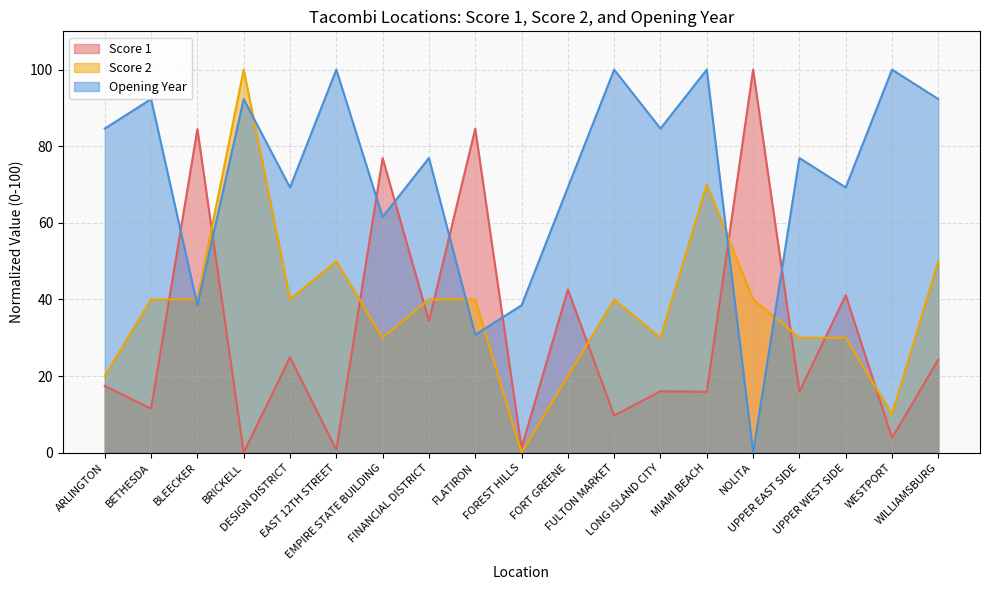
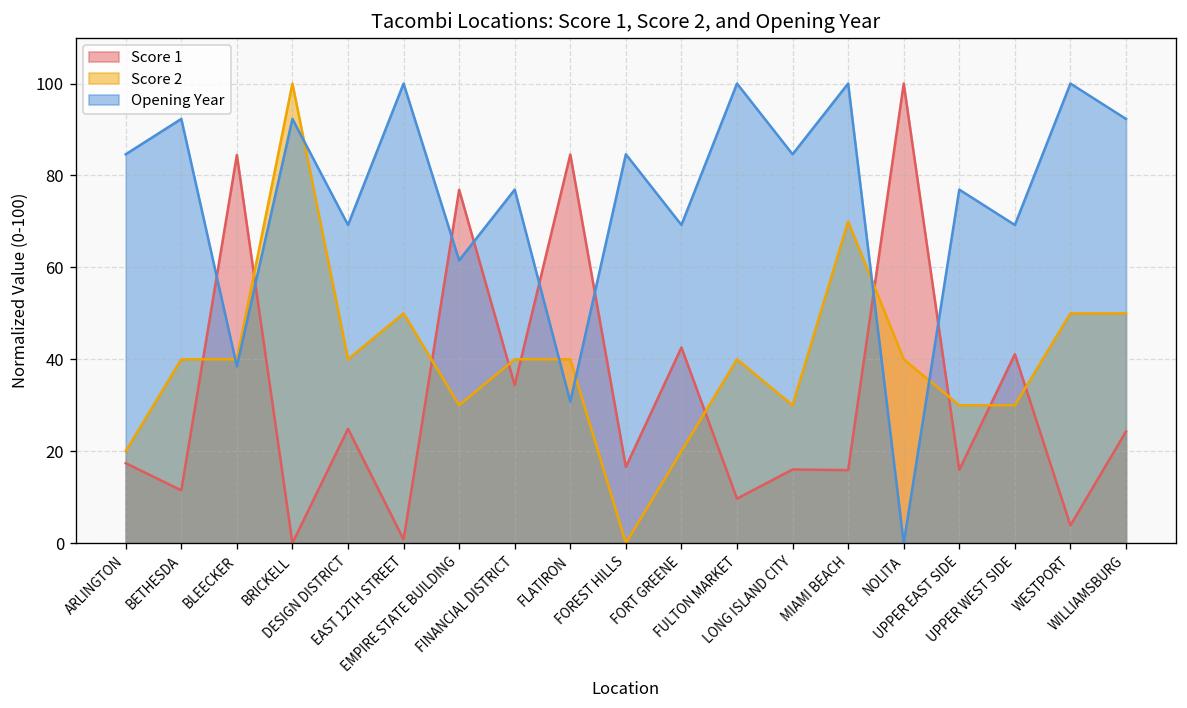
  {
    "Score 1": {
      "ARLINGTON": 17,
      "BETHESDA": 11,
      "BLEECKER": 84,
      "BRICKELL": 0,
      "DESIGN DISTRICT": 25,
      "EAST 12TH STREET": 1,
      "EMPIRE STATE BUILDING": 77,
      "FINANCIAL DISTRICT": 34,
      "FLATIRON": 85,
-     "FOREST HILLS": 1,
+     "FOREST HILLS": 17,
      "FORT GREENE": 43,
      "FULTON MARKET": 10,
      "LONG ISLAND CITY": 16,
      "MIAMI BEACH": 16,
      "NOLITA": 100,
      "UPPER EAST SIDE": 16,
      "UPPER WEST SIDE": 41,
      "WESTPORT": 4,
      "WILLIAMSBURG": 24
    },
    "Score 2": {
      "ARLINGTON": 20,
      "BETHESDA": 40,
      "BLEECKER": 40,
      "BRICKELL": 100,
      "DESIGN DISTRICT": 40,
      "EAST 12TH STREET": 50,
      "EMPIRE STATE BUILDING": 30,
      "FINANCIAL DISTRICT": 40,
      "FLATIRON": 40,
      "FOREST HILLS": 0,
      "FORT GREENE": 20,
      "FULTON MARKET": 40,
      "LONG ISLAND CITY": 30,
      "MIAMI BEACH": 70,
      "NOLITA": 40,
      "UPPER EAST SIDE": 30,
      "UPPER WEST SIDE": 30,
-     "WESTPORT": 10,
+     "WESTPORT": 50,
      "WILLIAMSBURG": 50
    },
    "Opening Year": {
      "ARLINGTON": 85,
      "BLEECKER": 38,
      "BRICKELL": 92,
      "DESIGN DISTRICT": 69,
      "EAST 12TH STREET": 100,
      "EMPIRE STATE BUILDING": 62,
      "FINANCIAL DISTRICT": 77,
      "FLATIRON": 31,
-     "FOREST HILLS": 38,
+     "FOREST HILLS": 85,
      "FORT GREENE": 69,
      "FULTON MARKET": 100,
      "LONG ISLAND CITY": 85,
      "MIAMI BEACH": 100,
      "NOLITA": 0,
      "UPPER EAST SIDE": 77,
      "UPPER WEST SIDE": 69,
      "WESTPORT": 100,
      "WILLIAMSBURG": 92
    }
  }
